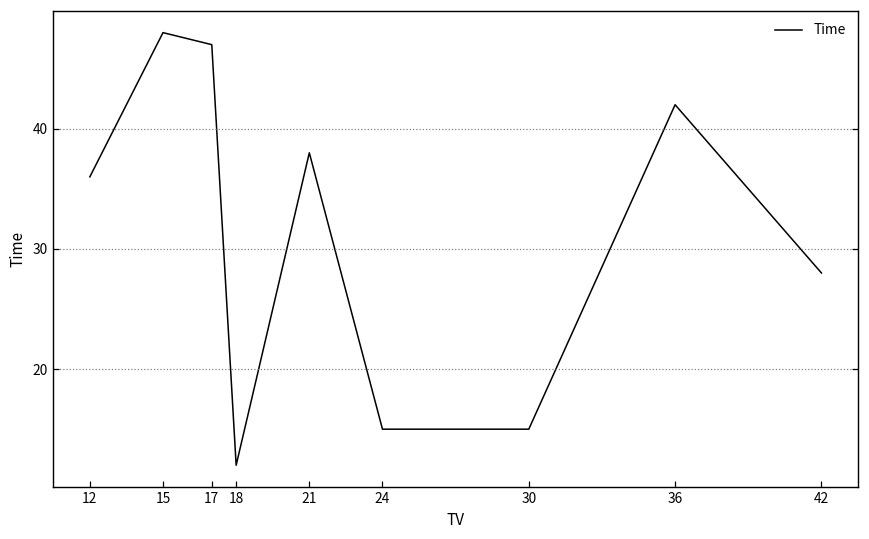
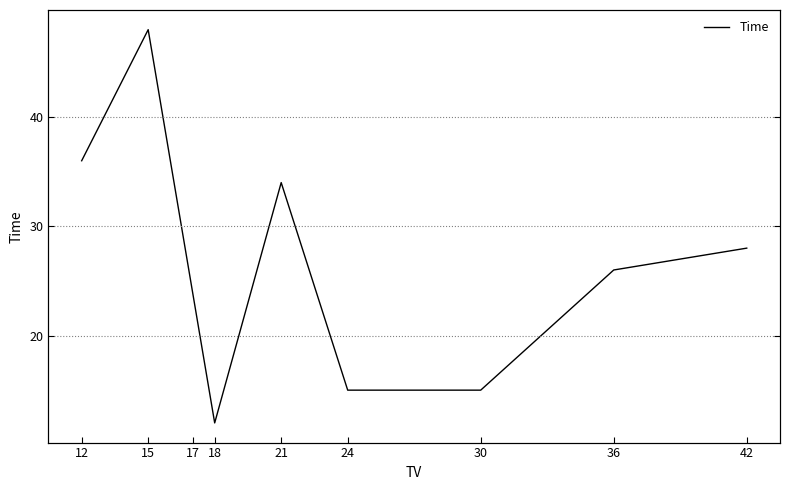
  {
    "12": 36,
    "15": 48,
-   "17": 47,
+   "17": 24,
    "18": 12,
-   "21": 38,
+   "21": 34,
    "24": 15,
    "30": 15,
-   "36": 42,
+   "36": 26,
    "42": 28
  }
